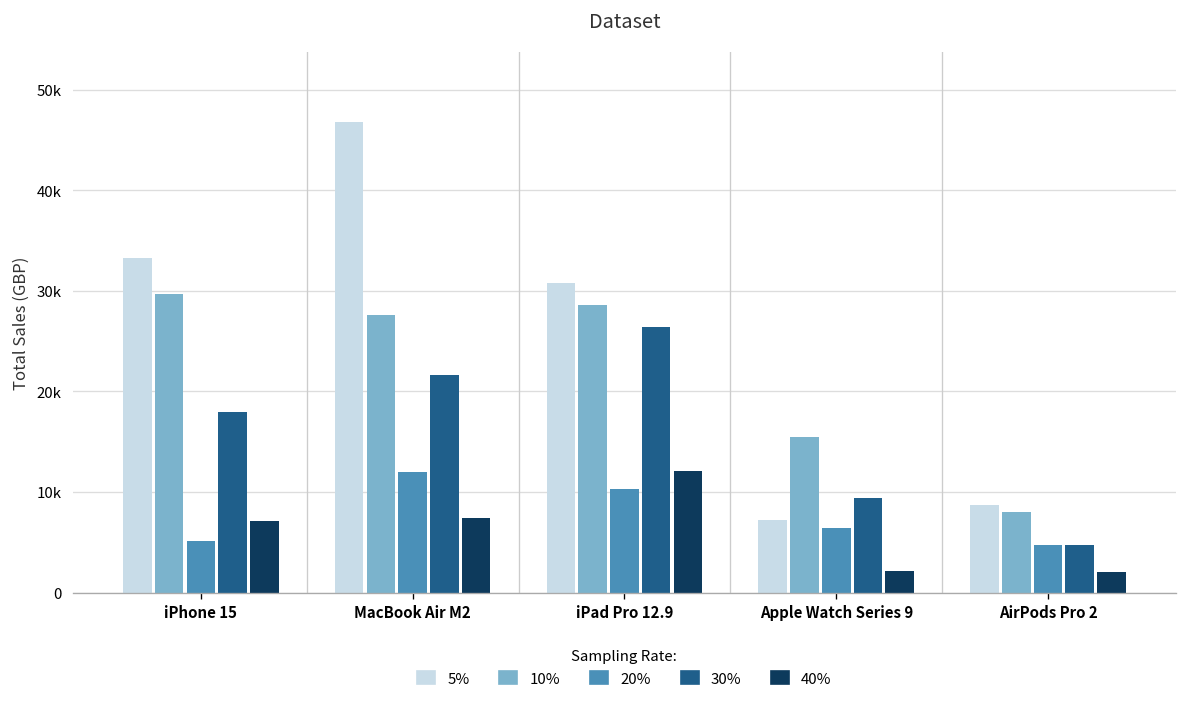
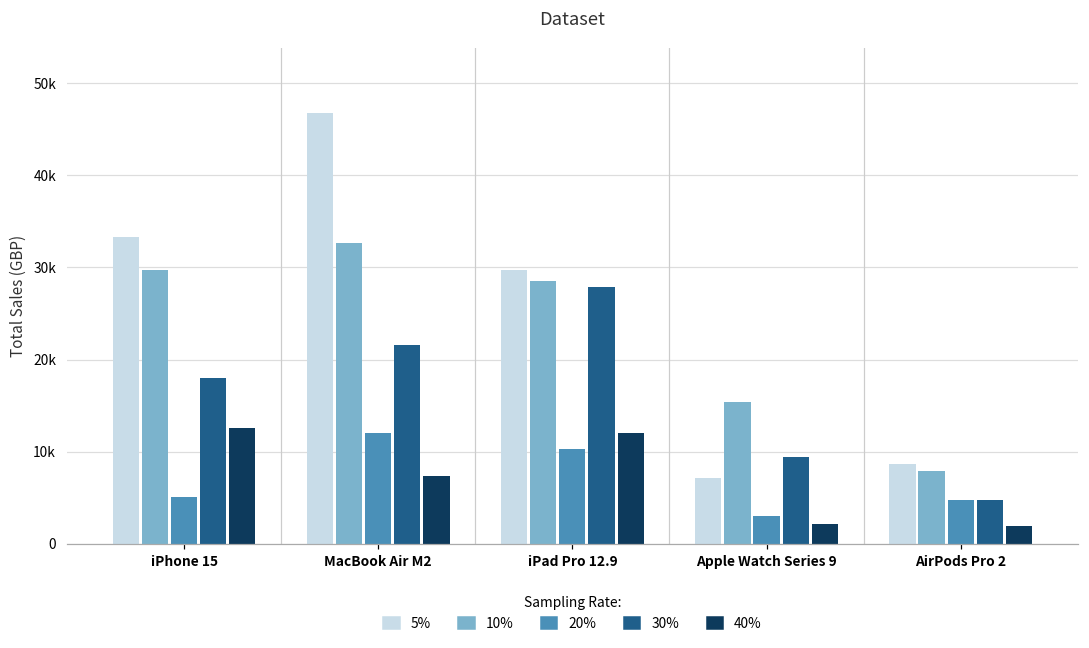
  {
    "5%": {
      "iPhone 15": 33000,
      "MacBook Air M2": 47000,
-     "iPad Pro 12.9": 31000,
+     "iPad Pro 12.9": 30000,
      "Apple Watch Series 9": 7000,
      "AirPods Pro 2": 9000
    },
    "10%": {
      "iPhone 15": 30000,
-     "MacBook Air M2": 28000,
+     "MacBook Air M2": 33000,
      "iPad Pro 12.9": 29000,
      "Apple Watch Series 9": 15000,
      "AirPods Pro 2": 8000
    },
    "20%": {
      "iPhone 15": 5000,
      "MacBook Air M2": 12000,
      "iPad Pro 12.9": 10000,
-     "Apple Watch Series 9": 6000,
+     "Apple Watch Series 9": 3000,
      "AirPods Pro 2": 5000
    },
    "30%": {
      "iPhone 15": 18000,
      "MacBook Air M2": 22000,
-     "iPad Pro 12.9": 26000,
+     "iPad Pro 12.9": 28000,
      "Apple Watch Series 9": 9000,
      "AirPods Pro 2": 5000
    },
    "40%": {
-     "iPhone 15": 7000,
+     "iPhone 15": 13000,
      "MacBook Air M2": 7000,
      "iPad Pro 12.9": 12000,
      "Apple Watch Series 9": 2000,
      "AirPods Pro 2": 2000
    }
  }
